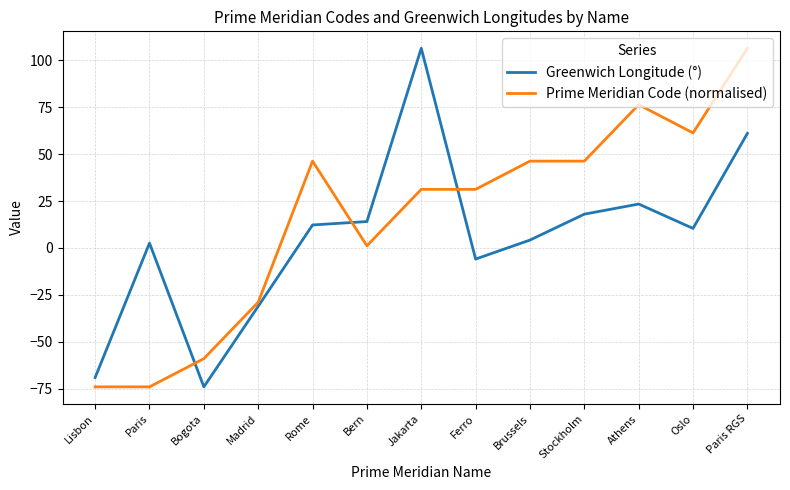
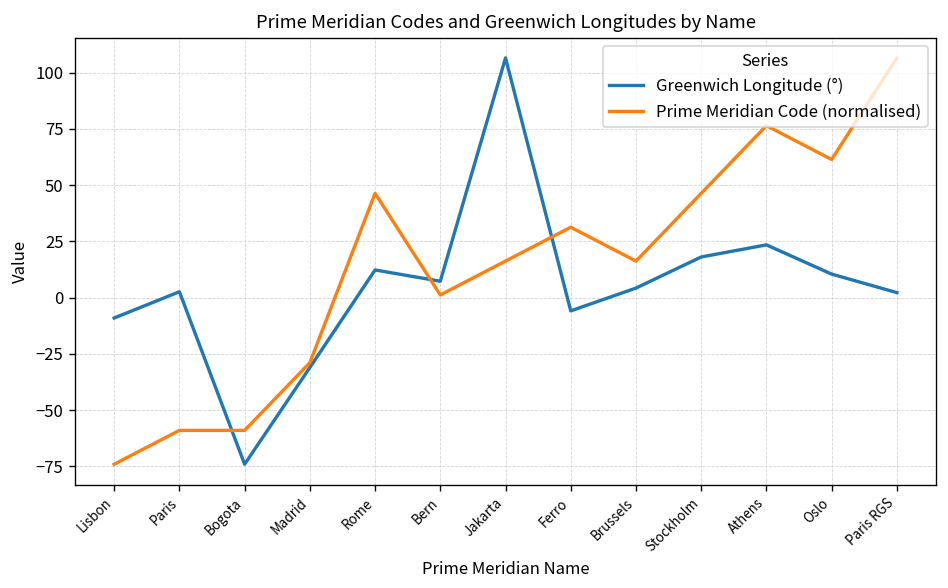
  {
    "Greenwich Longitude (°)": {
-     "Lisbon": -69,
+     "Lisbon": -9,
      "Paris": 3,
      "Bogota": -74,
      "Madrid": -31,
      "Rome": 12,
-     "Bern": 14,
+     "Bern": 7,
      "Jakarta": 106,
      "Ferro": -6,
      "Brussels": 4,
      "Stockholm": 18,
      "Athens": 23,
      "Oslo": 10,
-     "Paris RGS": 61
+     "Paris RGS": 2
    },
    "Prime Meridian Code (normalised)": {
      "Lisbon": -74,
-     "Paris": -74,
+     "Paris": -59,
      "Bogota": -59,
      "Madrid": -29,
      "Rome": 46,
      "Bern": 1,
-     "Jakarta": 31,
+     "Jakarta": 16,
      "Ferro": 31,
-     "Brussels": 46,
+     "Brussels": 16,
      "Stockholm": 46,
      "Oslo": 61
    }
  }
